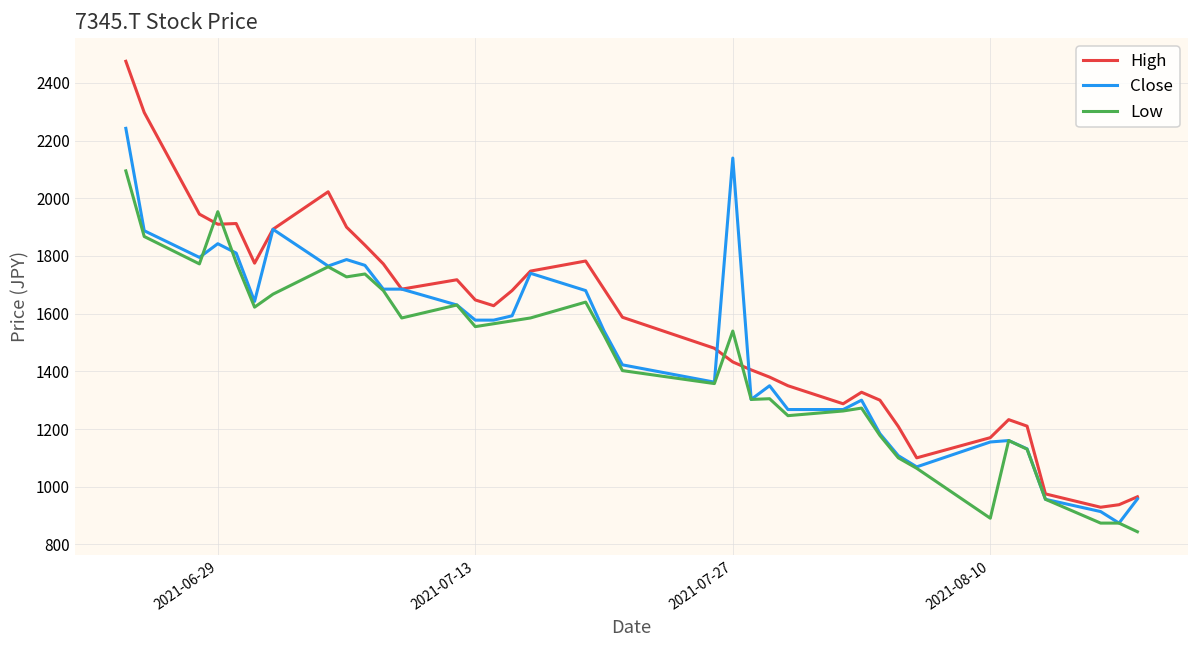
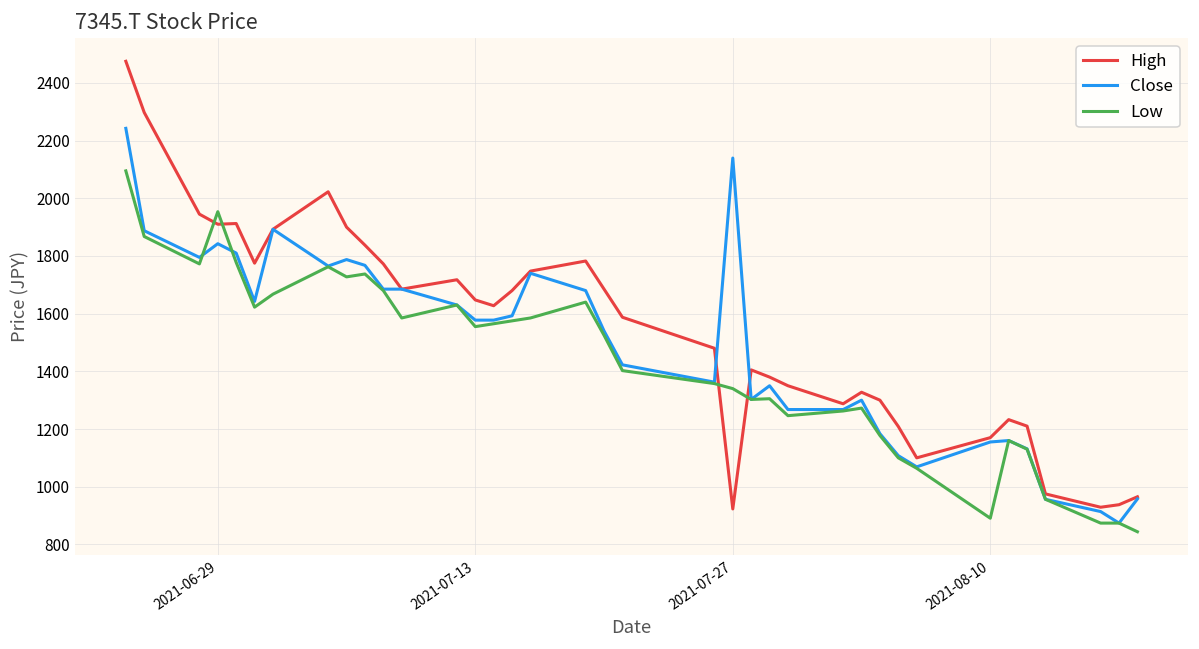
  {
    "High": {
      "2021-06-29": 1910,
      "2021-07-13": 1650,
-     "2021-07-27": 1430,
+     "2021-07-27": 920,
      "2021-08-10": 1170
    },
    "Close": {
      "2021-06-29": 1840,
      "2021-07-13": 1580,
      "2021-07-27": 2140,
      "2021-08-10": 1160
    },
    "Low": {
      "2021-06-29": 1950,
      "2021-07-13": 1560,
-     "2021-07-27": 1540,
+     "2021-07-27": 1340,
      "2021-08-10": 890
    }
  }
